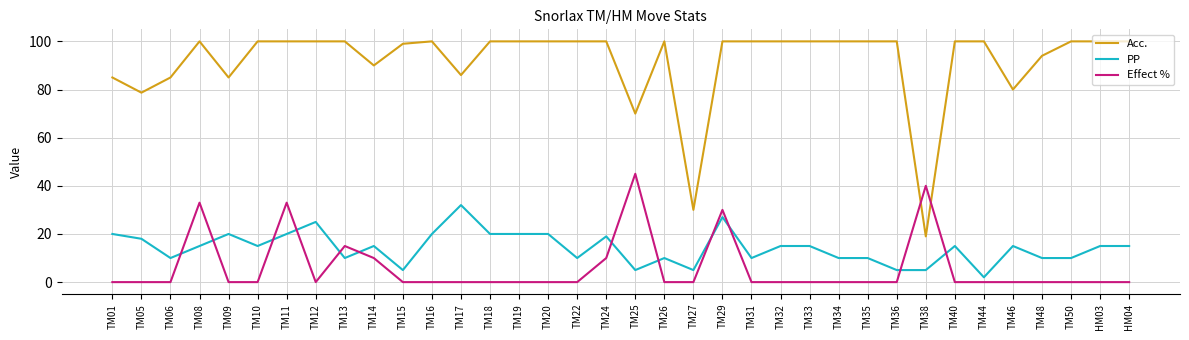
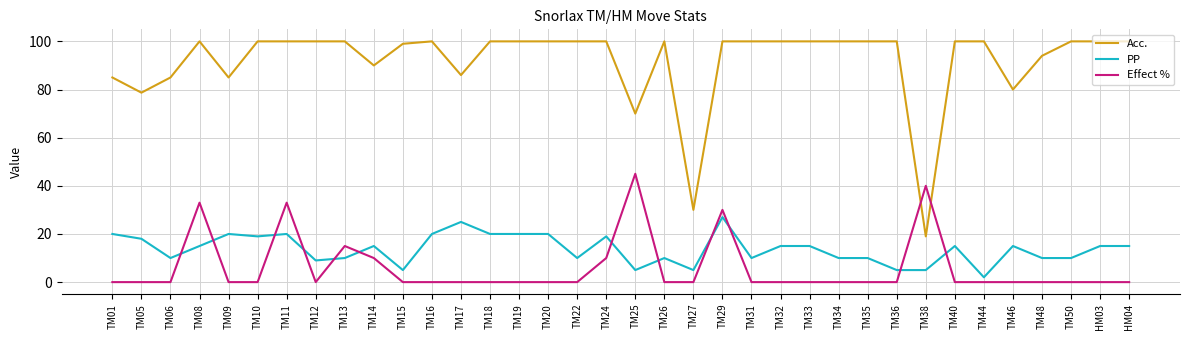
  {
    "Acc.": {
      "TM01": 85,
      "TM05": 79,
      "TM06": 85,
      "TM08": 100,
      "TM09": 85,
      "TM10": 100,
      "TM11": 100,
      "TM12": 100,
      "TM13": 100,
      "TM14": 90,
      "TM15": 99,
      "TM16": 100,
      "TM17": 86,
      "TM18": 100,
      "TM19": 100,
      "TM20": 100,
      "TM22": 100,
      "TM24": 100,
      "TM25": 70,
      "TM26": 100,
      "TM27": 30,
      "TM29": 100,
      "TM31": 100,
      "TM32": 100,
      "TM33": 100,
      "TM34": 100,
      "TM35": 100,
      "TM36": 100,
      "TM38": 19,
      "TM40": 100,
      "TM44": 100,
      "TM46": 80,
      "TM48": 94,
      "TM50": 100
    },
    "PP": {
      "TM01": 20,
      "TM05": 18,
      "TM06": 10,
      "TM08": 15,
      "TM09": 20,
-     "TM10": 15,
+     "TM10": 19,
      "TM11": 20,
-     "TM12": 25,
+     "TM12": 9,
      "TM13": 10,
      "TM14": 15,
      "TM15": 5,
      "TM16": 20,
-     "TM17": 32,
+     "TM17": 25,
      "TM18": 20,
      "TM19": 20,
      "TM20": 20,
      "TM22": 10,
      "TM24": 19,
      "TM25": 5,
      "TM26": 10,
      "TM27": 5,
      "TM29": 27,
      "TM31": 10,
      "TM32": 15,
      "TM33": 15,
      "TM34": 10,
      "TM35": 10,
      "TM36": 5,
      "TM38": 5,
      "TM40": 15,
      "TM44": 2,
      "TM46": 15,
      "TM48": 10,
      "TM50": 10,
      "HM03": 15,
      "HM04": 15
    },
    "Effect %": {
      "TM01": 0,
      "TM05": 0,
      "TM06": 0,
      "TM08": 33,
      "TM09": 0,
      "TM10": 0,
      "TM11": 33,
      "TM12": 0,
      "TM13": 15,
      "TM14": 10,
      "TM15": 0,
      "TM16": 0,
      "TM17": 0,
      "TM18": 0,
      "TM19": 0,
      "TM20": 0,
      "TM22": 0,
      "TM24": 10,
      "TM25": 45,
      "TM26": 0,
      "TM27": 0,
      "TM29": 30,
      "TM31": 0,
      "TM32": 0,
      "TM33": 0,
      "TM34": 0,
      "TM35": 0,
      "TM36": 0,
      "TM38": 40,
      "TM40": 0,
      "TM44": 0,
      "TM46": 0,
      "TM48": 0,
      "TM50": 0,
      "HM03": 0,
      "HM04": 0
    }
  }
